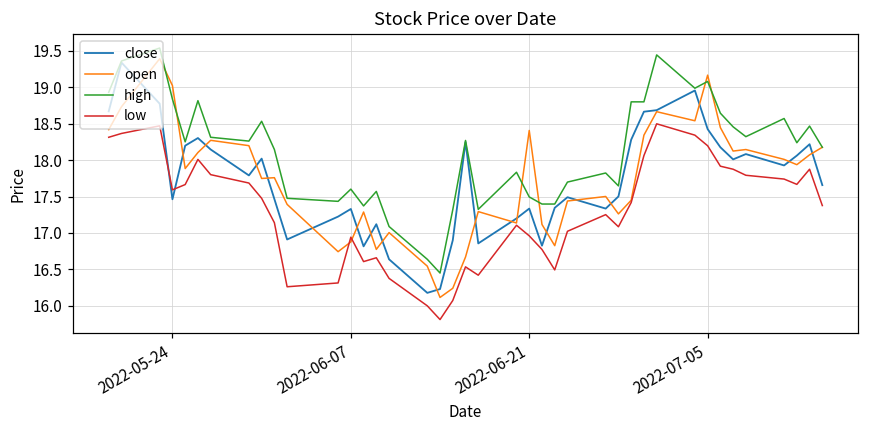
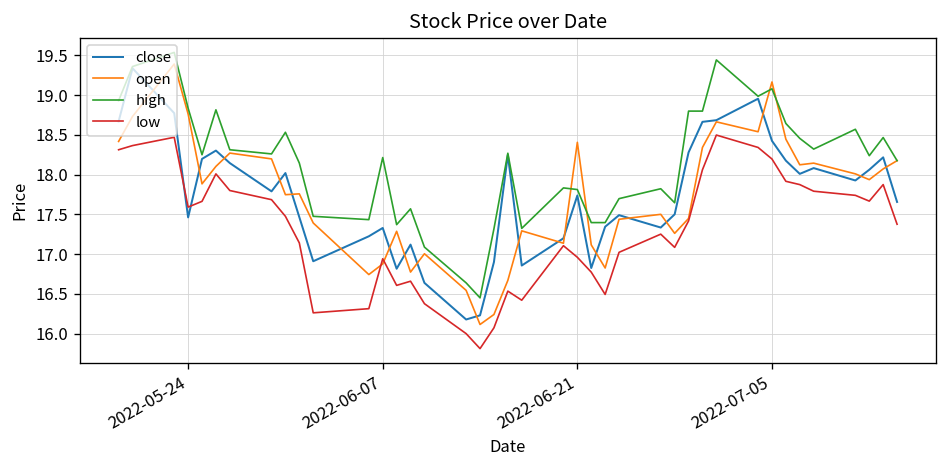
  {
    "close": {
      "2022-05-24": 17.5,
      "2022-06-07": 17.3,
-     "2022-06-21": 17.3,
+     "2022-06-21": 17.7,
      "2022-07-05": 18.4
    },
    "open": {
-     "2022-05-24": 19.0,
+     "2022-05-24": 18.8,
      "2022-06-07": 16.9,
      "2022-06-21": 18.4,
      "2022-07-05": 19.2
    },
    "high": {
      "2022-05-24": 18.8,
-     "2022-06-07": 17.6,
-     "2022-06-21": 17.5,
+     "2022-06-07": 18.2,
+     "2022-06-21": 17.8,
      "2022-07-05": 19.1
    },
    "low": {
      "2022-05-24": 17.6,
      "2022-06-07": 16.9,
      "2022-06-21": 17.0,
      "2022-07-05": 18.2
    }
  }
